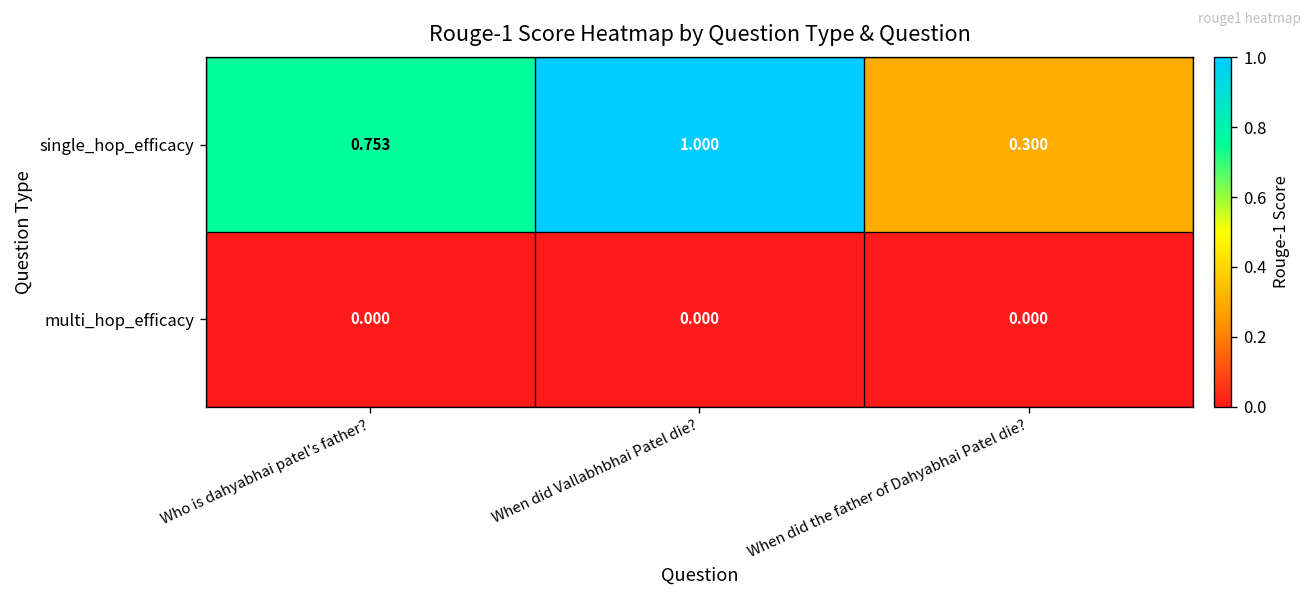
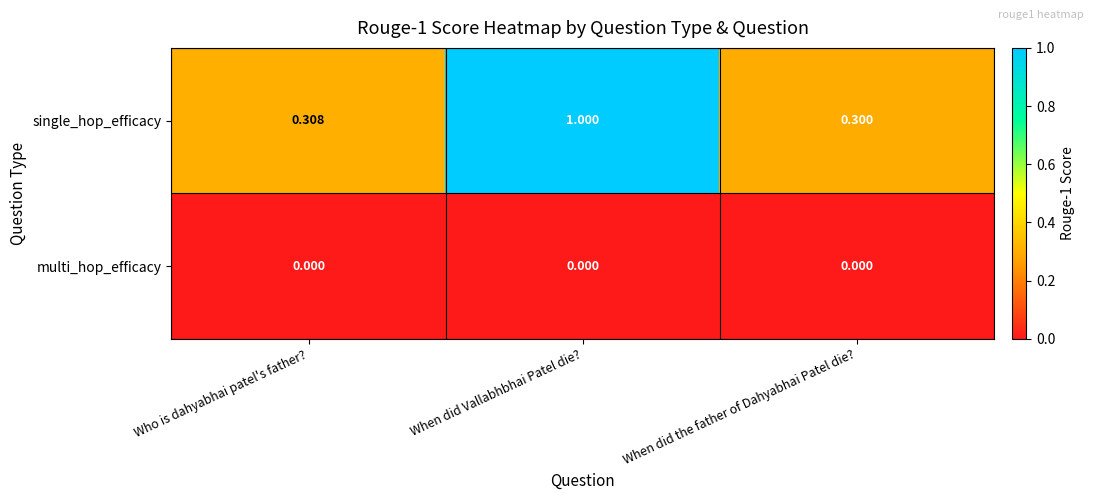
  {
    "single_hop_efficacy": {
-     "Who is dahyabhai patel's father?": 0.753,
+     "Who is dahyabhai patel's father?": 0.308,
      "When did Vallabhbhai Patel die?": 1.000,
      "When did the father of Dahyabhai Patel die?": 0.300
    },
    "multi_hop_efficacy": {
      "Who is dahyabhai patel's father?": 0.000,
      "When did Vallabhbhai Patel die?": 0.000,
      "When did the father of Dahyabhai Patel die?": 0.000
    }
  }
